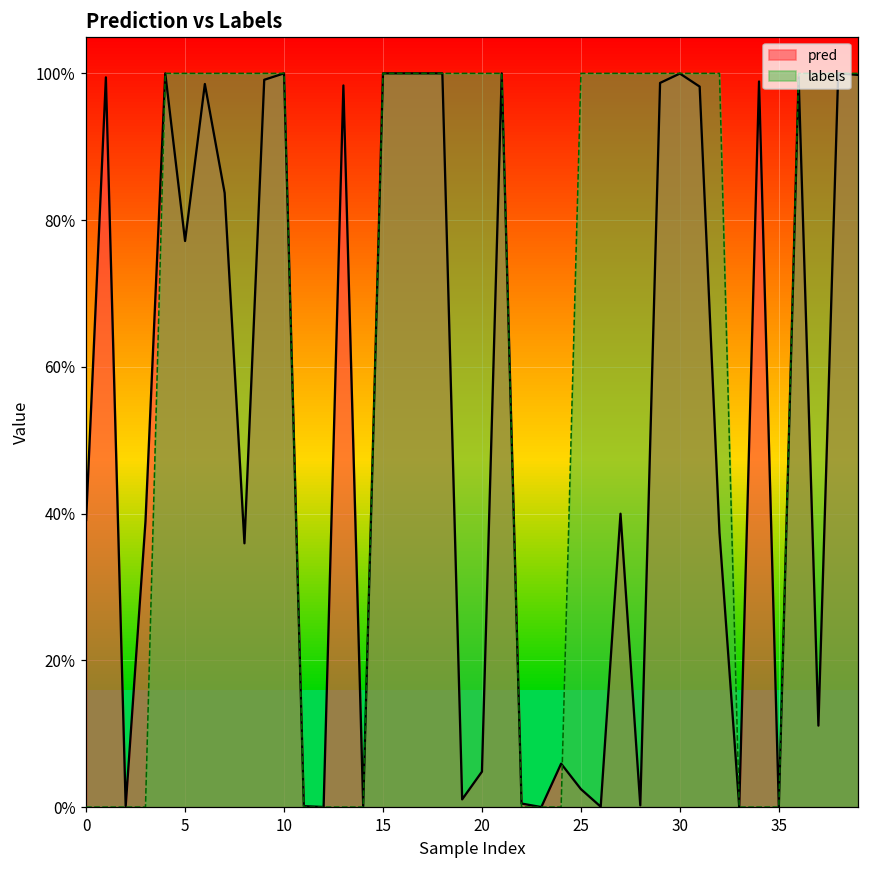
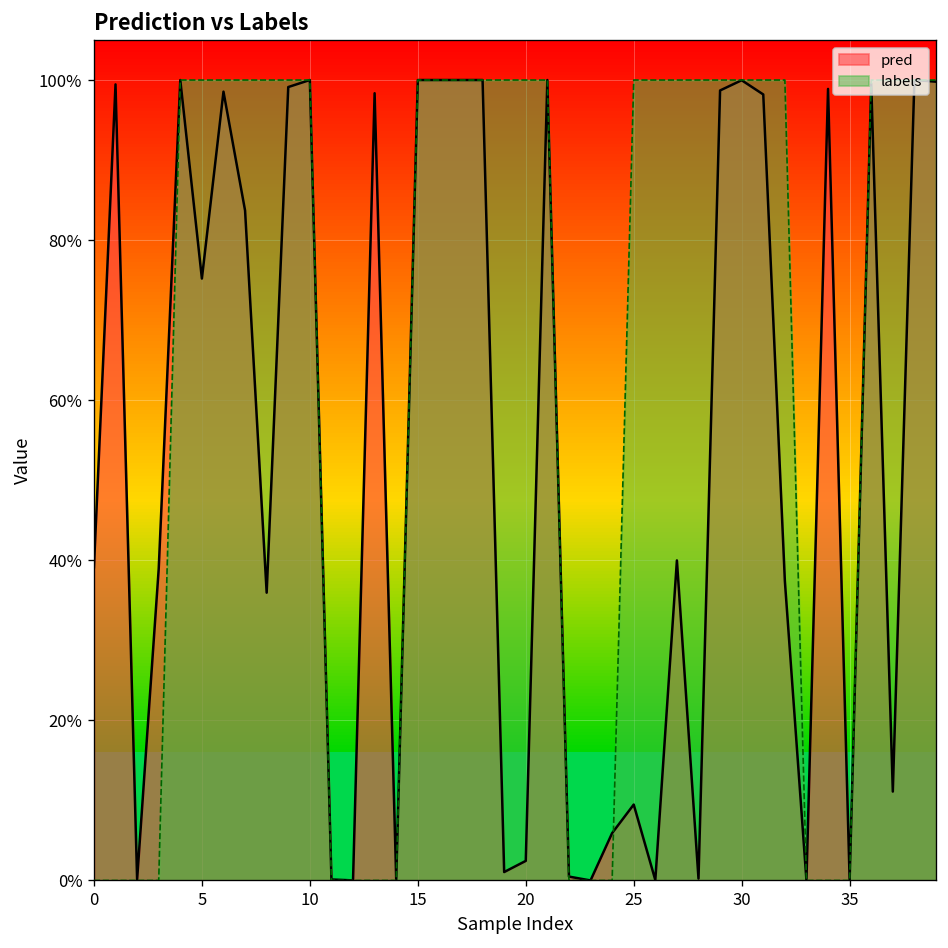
  {
    "pred": {
      "0": "39%",
-     "5": "77%",
-     "20": "5%",
-     "25": "2%"
+     "5": "75%",
+     "20": "2%",
+     "25": "9%"
    },
    "labels": {
      "0": "0%",
      "5": "100%",
      "20": "100%",
      "25": "100%"
    }
  }
